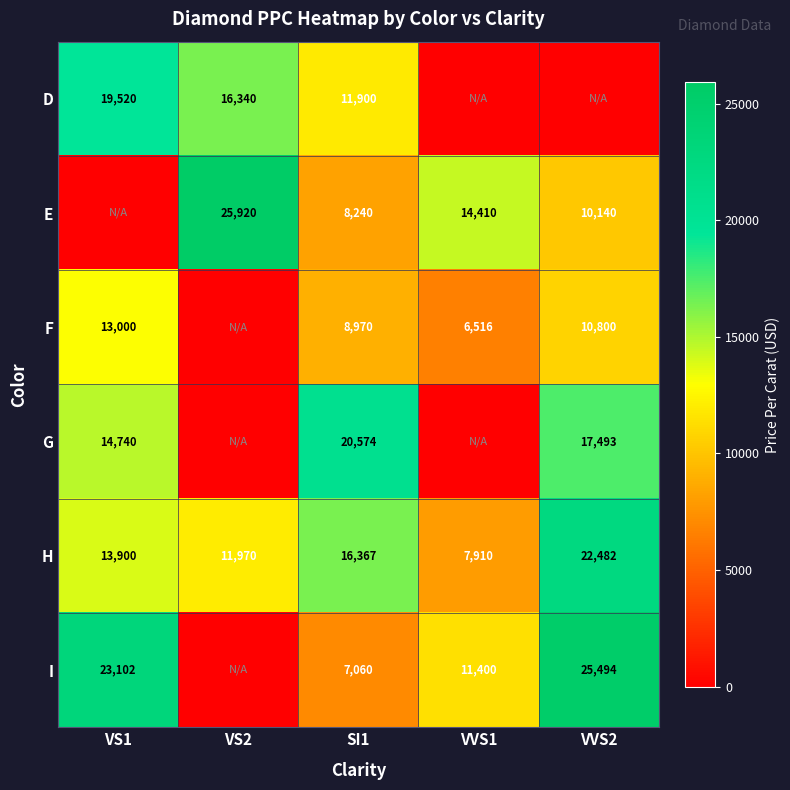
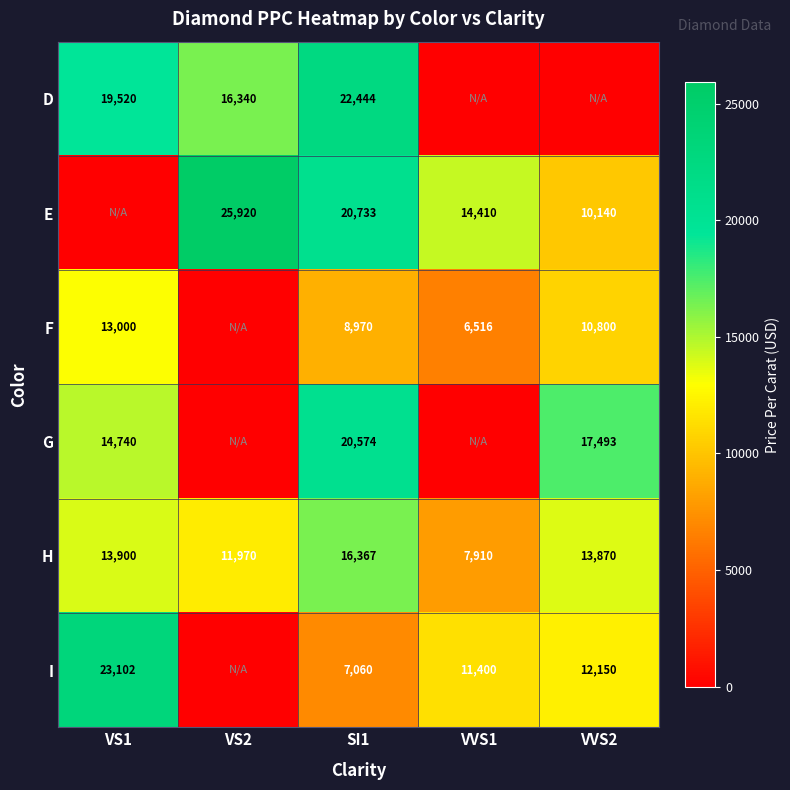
  {
    "D": {
      "VS1": "19,520",
      "VS2": "16,340",
-     "SI1": "11,900"
+     "SI1": "22,444"
    },
    "E": {
      "VS2": "25,920",
-     "SI1": "8,240",
+     "SI1": "20,733",
      "VVS1": "14,410",
      "VVS2": "10,140"
    },
    "F": {
      "VS1": "13,000",
      "SI1": "8,970",
      "VVS1": "6,516",
      "VVS2": "10,800"
    },
    "G": {
      "VS1": "14,740",
      "SI1": "20,574",
      "VVS2": "17,493"
    },
    "H": {
      "VS1": "13,900",
      "VS2": "11,970",
      "SI1": "16,367",
      "VVS1": "7,910",
-     "VVS2": "22,482"
+     "VVS2": "13,870"
    },
    "I": {
      "VS1": "23,102",
      "SI1": "7,060",
      "VVS1": "11,400",
-     "VVS2": "25,494"
+     "VVS2": "12,150"
    }
  }
